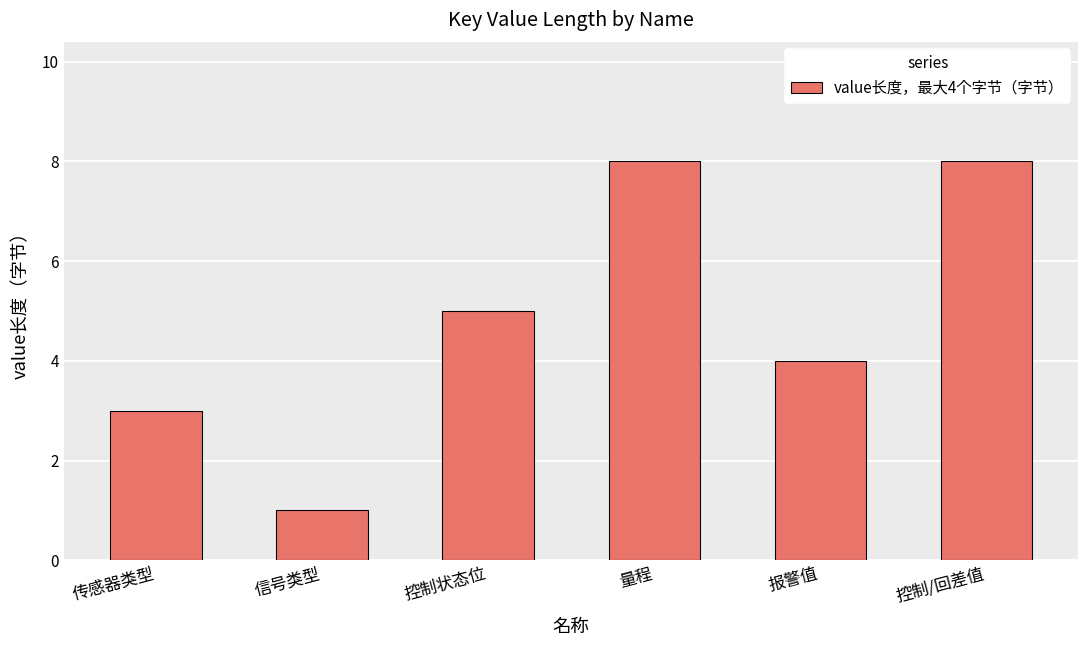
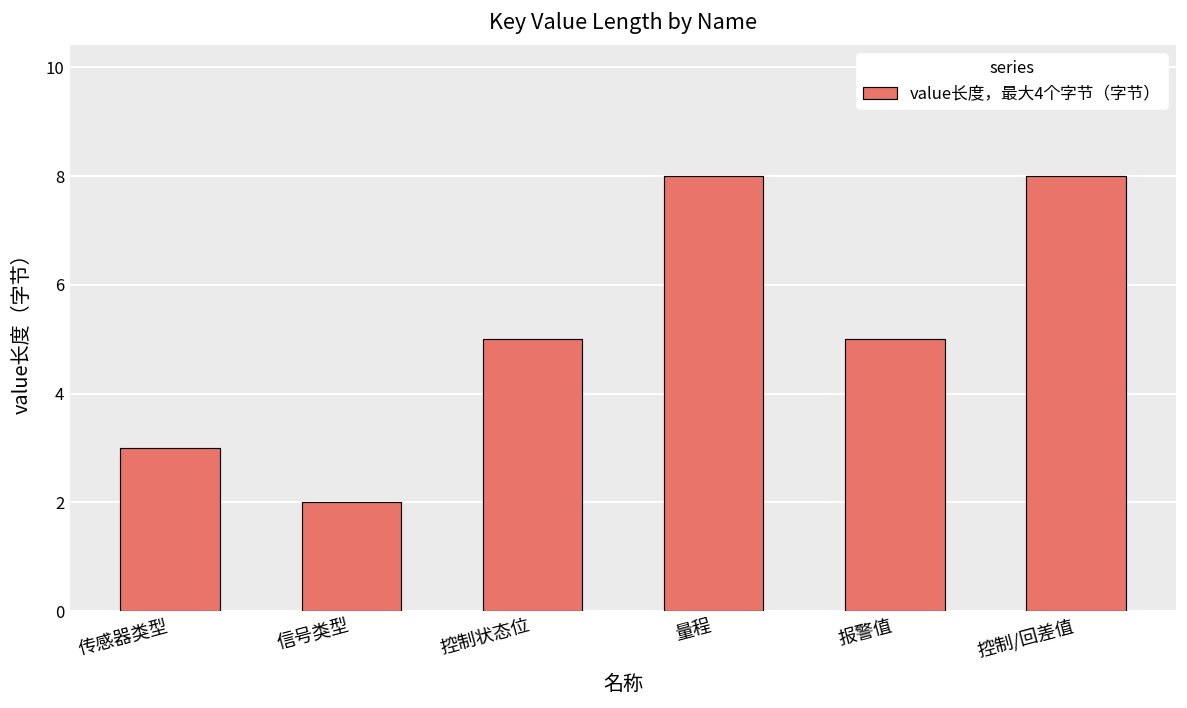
  {
    "传感器类型": 3,
-   "信号类型": 1,
+   "信号类型": 2,
    "控制状态位": 5,
    "量程": 8,
-   "报警值": 4,
+   "报警值": 5,
    "控制/回差值": 8
  }
